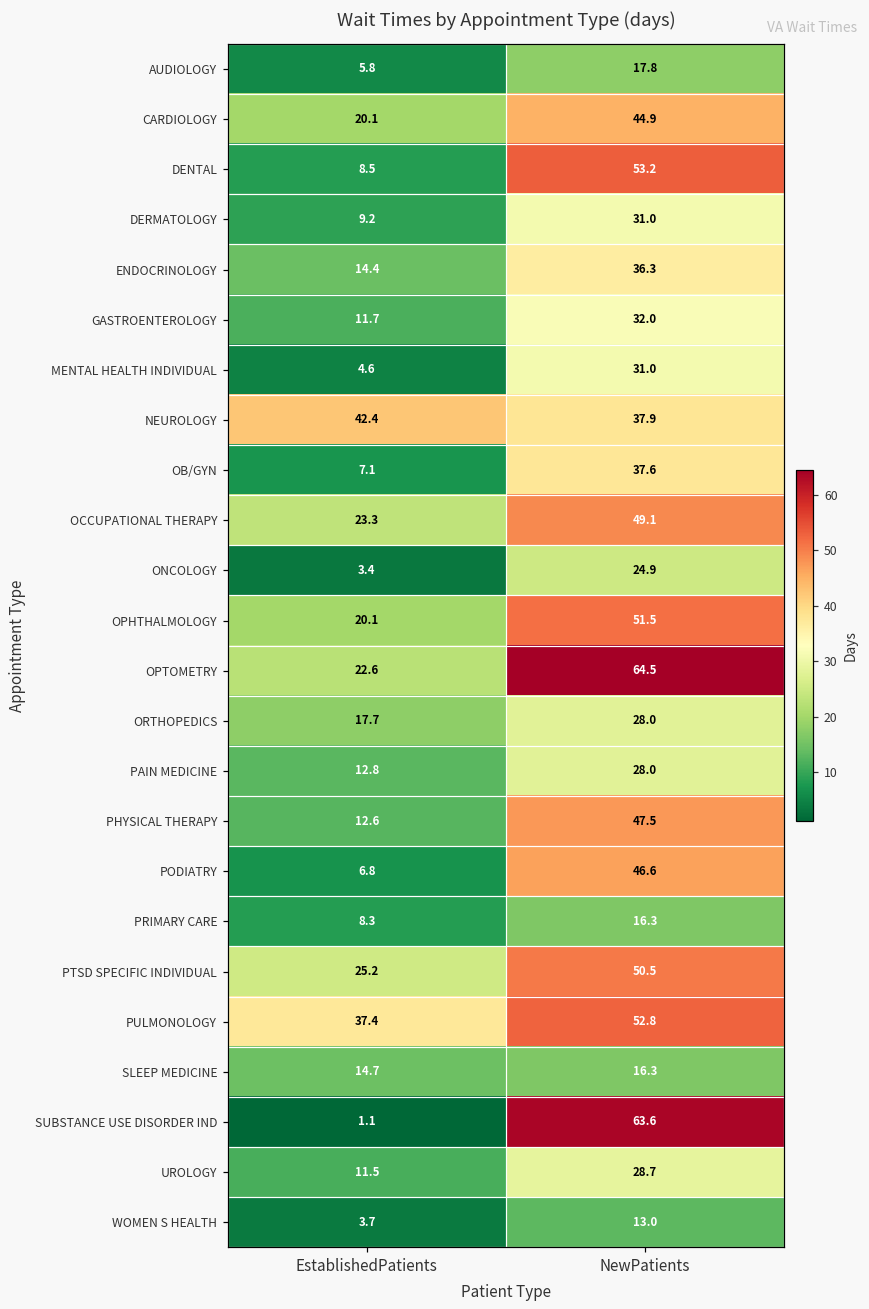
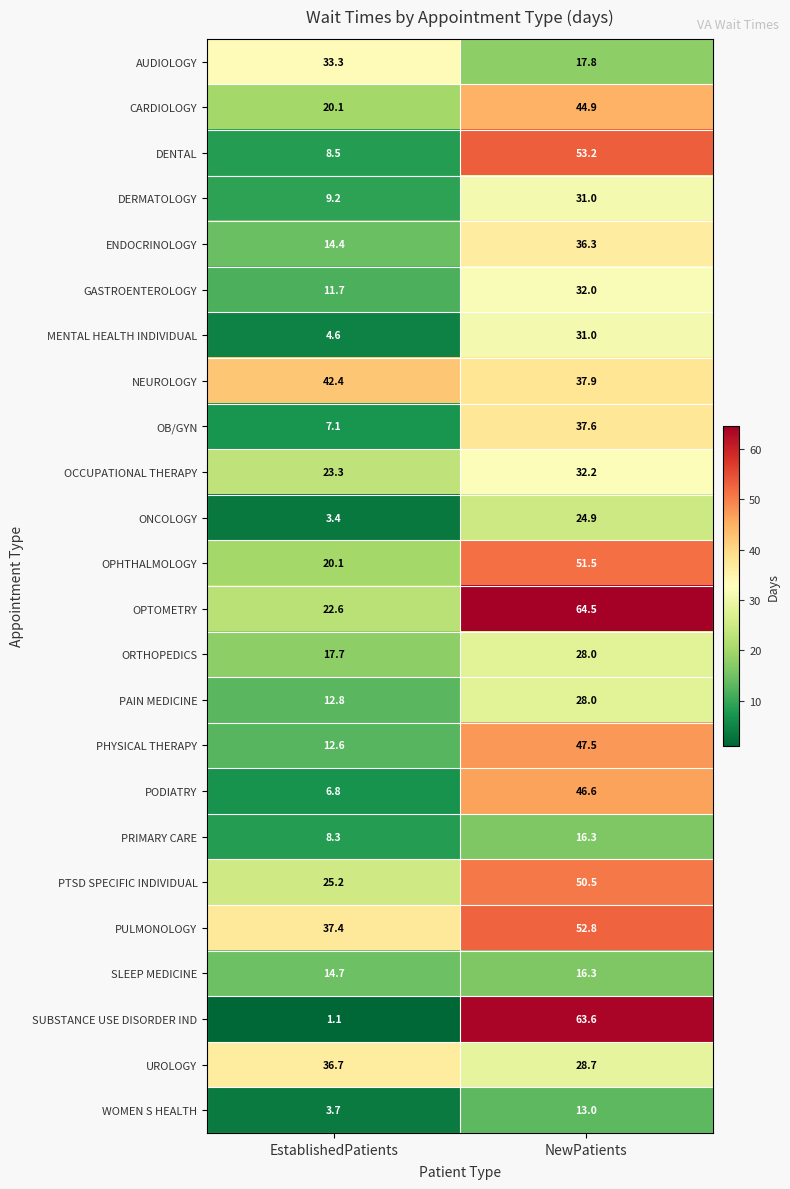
  {
    "AUDIOLOGY": {
-     "EstablishedPatients": 5.8,
+     "EstablishedPatients": 33.3,
      "NewPatients": 17.8
    },
    "CARDIOLOGY": {
      "EstablishedPatients": 20.1,
      "NewPatients": 44.9
    },
    "DENTAL": {
      "EstablishedPatients": 8.5,
      "NewPatients": 53.2
    },
    "DERMATOLOGY": {
      "EstablishedPatients": 9.2,
      "NewPatients": 31.0
    },
    "ENDOCRINOLOGY": {
      "EstablishedPatients": 14.4,
      "NewPatients": 36.3
    },
    "GASTROENTEROLOGY": {
      "EstablishedPatients": 11.7,
      "NewPatients": 32.0
    },
    "MENTAL HEALTH INDIVIDUAL": {
      "EstablishedPatients": 4.6,
      "NewPatients": 31.0
    },
    "NEUROLOGY": {
      "EstablishedPatients": 42.4,
      "NewPatients": 37.9
    },
    "OB/GYN": {
      "EstablishedPatients": 7.1,
      "NewPatients": 37.6
    },
    "OCCUPATIONAL THERAPY": {
      "EstablishedPatients": 23.3,
-     "NewPatients": 49.1
+     "NewPatients": 32.2
    },
    "ONCOLOGY": {
      "EstablishedPatients": 3.4,
      "NewPatients": 24.9
    },
    "OPHTHALMOLOGY": {
      "EstablishedPatients": 20.1,
      "NewPatients": 51.5
    },
    "OPTOMETRY": {
      "EstablishedPatients": 22.6,
      "NewPatients": 64.5
    },
    "ORTHOPEDICS": {
      "EstablishedPatients": 17.7,
      "NewPatients": 28.0
    },
    "PAIN MEDICINE": {
      "EstablishedPatients": 12.8,
      "NewPatients": 28.0
    },
    "PHYSICAL THERAPY": {
      "EstablishedPatients": 12.6,
      "NewPatients": 47.5
    },
    "PODIATRY": {
      "EstablishedPatients": 6.8,
      "NewPatients": 46.6
    },
    "PRIMARY CARE": {
      "EstablishedPatients": 8.3,
      "NewPatients": 16.3
    },
    "PTSD SPECIFIC INDIVIDUAL": {
      "EstablishedPatients": 25.2,
      "NewPatients": 50.5
    },
    "PULMONOLOGY": {
      "EstablishedPatients": 37.4,
      "NewPatients": 52.8
    },
    "SLEEP MEDICINE": {
      "EstablishedPatients": 14.7,
      "NewPatients": 16.3
    },
    "SUBSTANCE USE DISORDER IND": {
      "EstablishedPatients": 1.1,
      "NewPatients": 63.6
    },
    "UROLOGY": {
-     "EstablishedPatients": 11.5,
+     "EstablishedPatients": 36.7,
      "NewPatients": 28.7
    },
    "WOMEN S HEALTH": {
      "EstablishedPatients": 3.7,
      "NewPatients": 13.0
    }
  }
